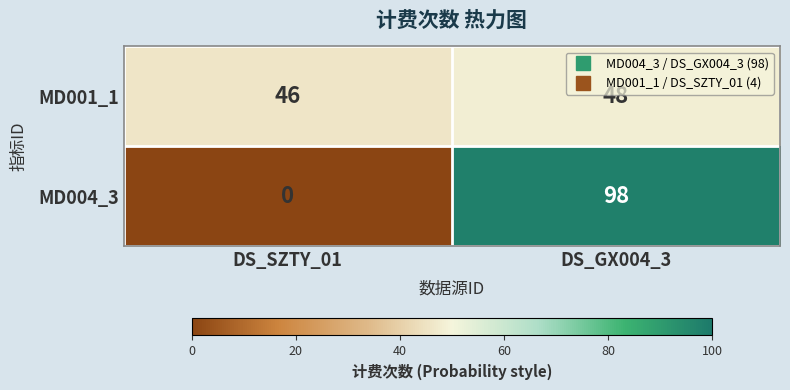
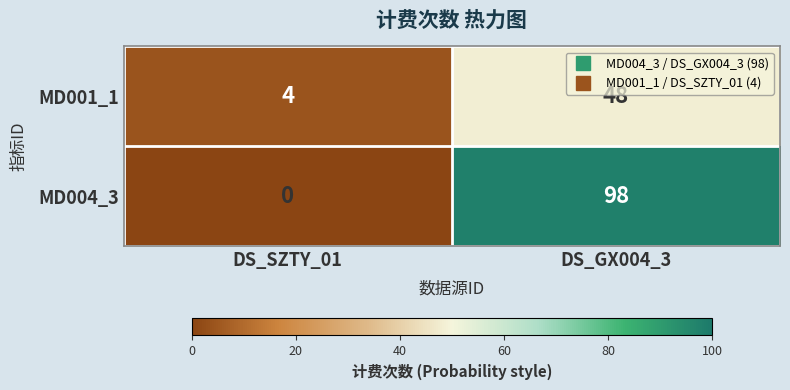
  {
    "MD001_1": {
-     "DS_SZTY_01": 46
+     "DS_SZTY_01": 4
    },
    "MD004_3": {
      "DS_SZTY_01": 0,
      "DS_GX004_3": 98
    }
  }
